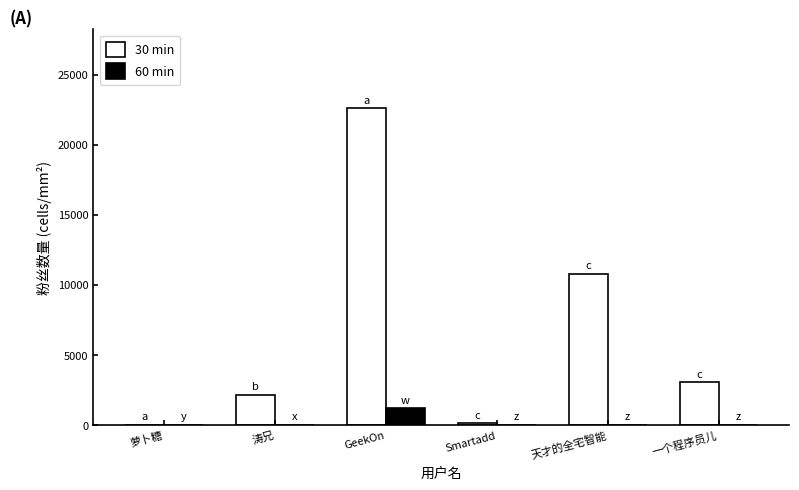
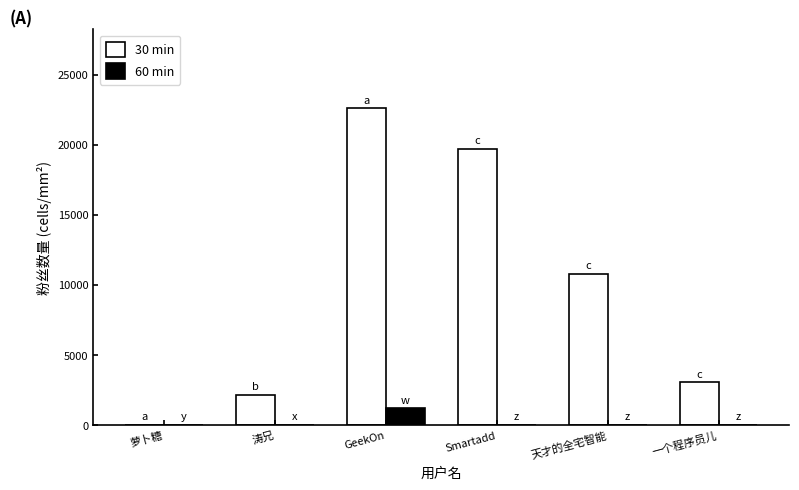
  {
    "30 min": {
      "涛兄": 2200,
      "GeekOn": 22600,
-     "Smartadd": 100,
+     "Smartadd": 19700,
      "天才的全宅智能": 10800,
      "一个程序员儿": 3100
    },
    "60 min": {
      "萝卜糖": 0,
      "涛兄": 0,
      "GeekOn": 1200,
      "Smartadd": 0,
      "天才的全宅智能": 0,
      "一个程序员儿": 0
    }
  }
